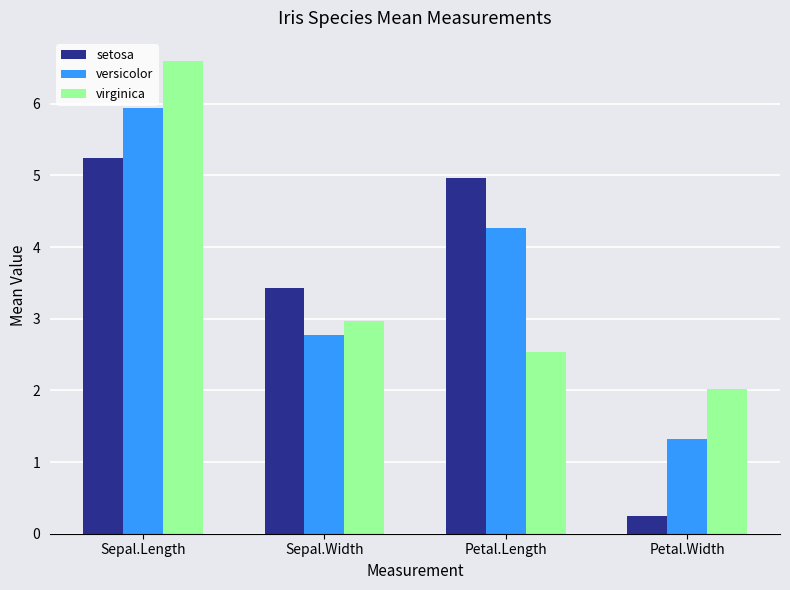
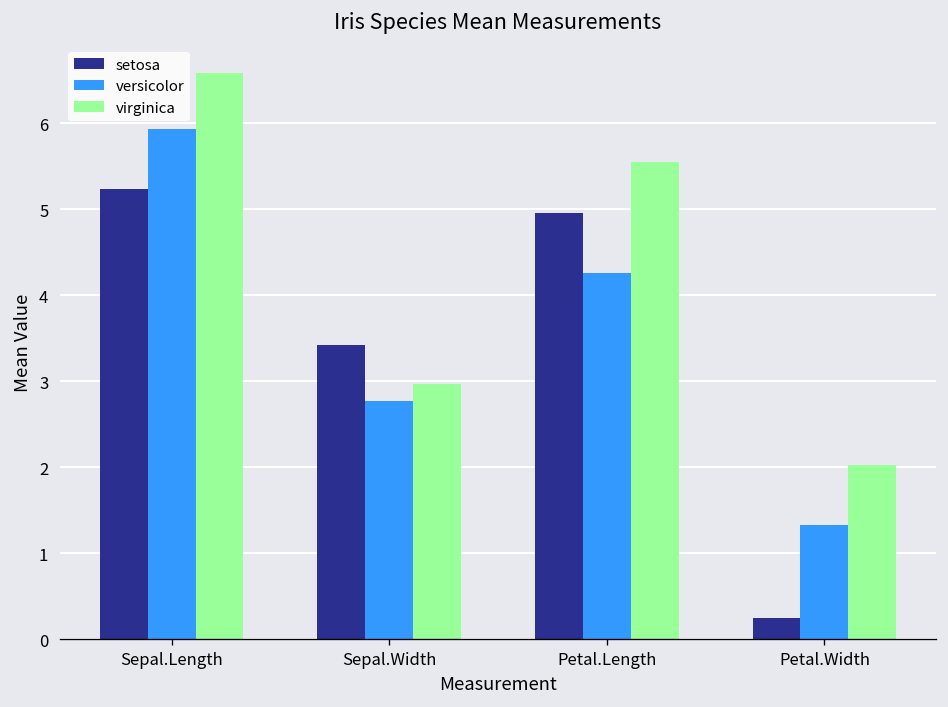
  {
    "setosa": {
      "Sepal.Length": 5.2,
      "Sepal.Width": 3.4,
      "Petal.Length": 5.0,
      "Petal.Width": 0.2
    },
    "versicolor": {
      "Sepal.Length": 5.9,
      "Sepal.Width": 2.8,
      "Petal.Length": 4.3,
      "Petal.Width": 1.3
    },
    "virginica": {
      "Sepal.Length": 6.6,
      "Sepal.Width": 3.0,
-     "Petal.Length": 2.5,
+     "Petal.Length": 5.6,
      "Petal.Width": 2.0
    }
  }
